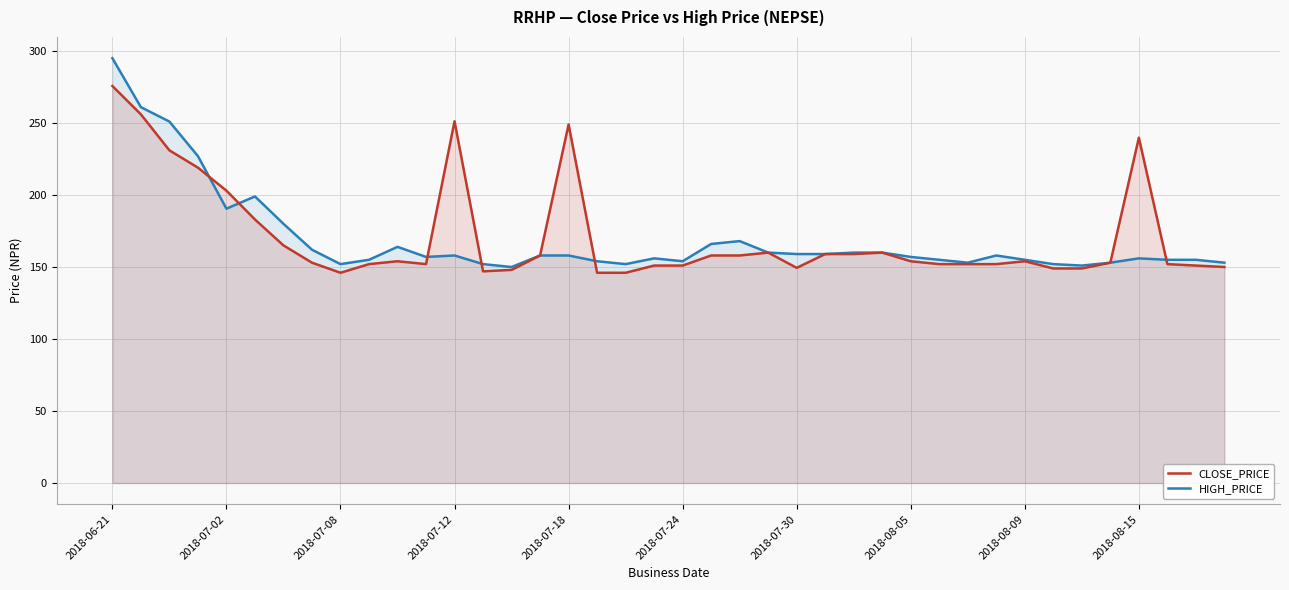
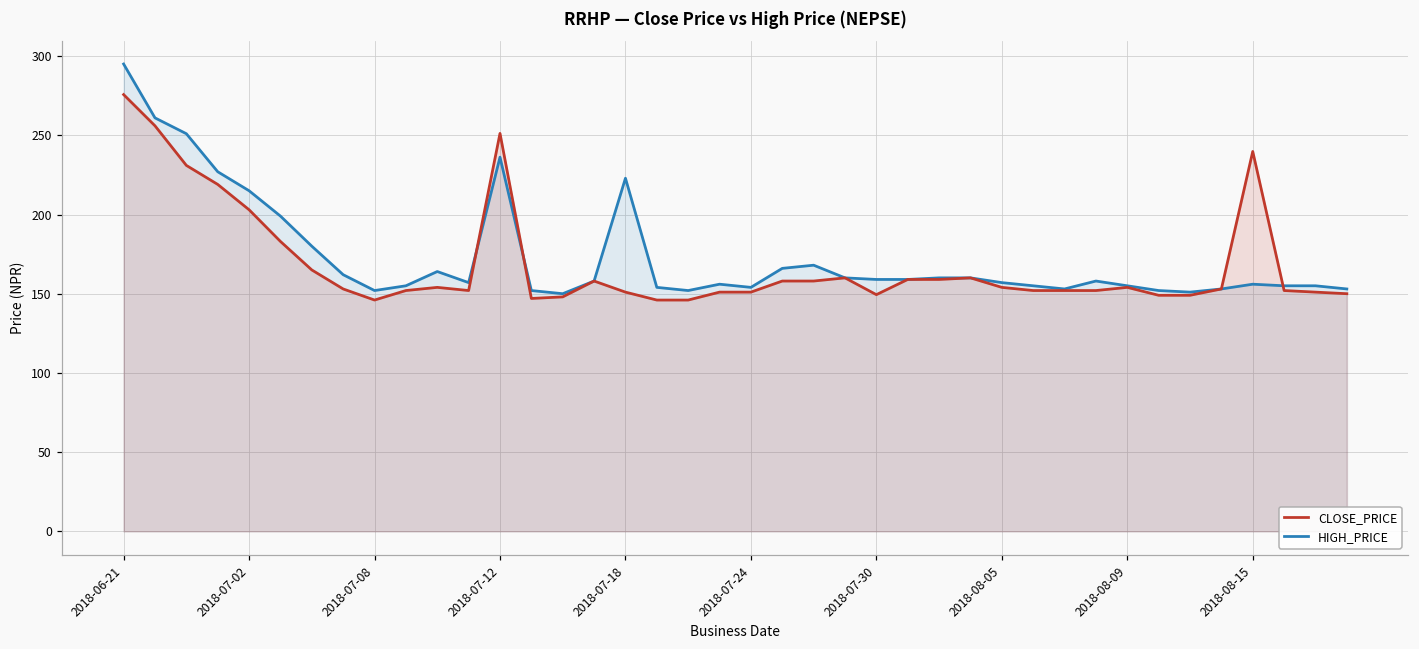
  {
    "CLOSE_PRICE": {
      "2018-06-21": 276,
      "2018-07-02": 203,
      "2018-07-08": 146,
      "2018-07-12": 251,
-     "2018-07-18": 249,
+     "2018-07-18": 151,
      "2018-07-24": 151,
      "2018-07-30": 149,
      "2018-08-05": 154,
      "2018-08-15": 240
    },
    "HIGH_PRICE": {
      "2018-06-21": 295,
-     "2018-07-02": 191,
+     "2018-07-02": 215,
      "2018-07-08": 152,
-     "2018-07-12": 158,
-     "2018-07-18": 158,
+     "2018-07-12": 236,
+     "2018-07-18": 223,
      "2018-07-24": 154,
      "2018-07-30": 159,
      "2018-08-05": 157,
      "2018-08-15": 156
    }
  }
